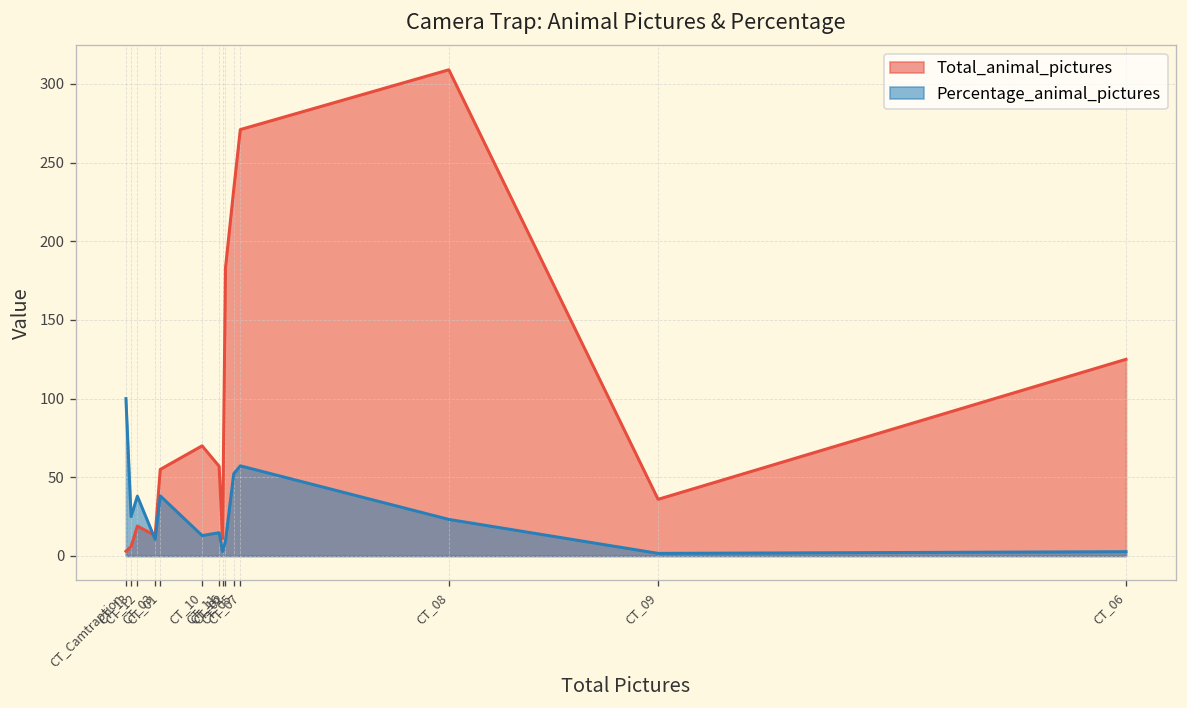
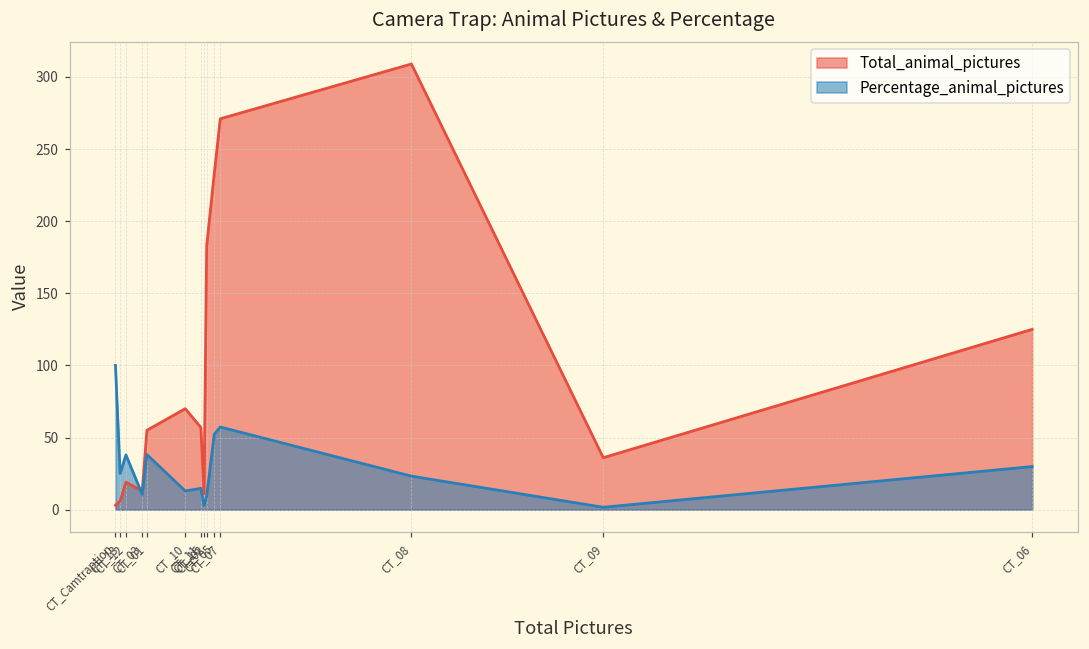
  {
    "Total_animal_pictures": {
      "CT_Camtraption": 3,
      "CT_13": 6,
      "CT_12": 19,
      "CT_03": 13,
      "CT_01": 55,
      "CT_10": 70,
      "CT_11": 57,
      "CT_16": 11,
      "CT_02": 183,
      "CT_05": 233,
      "CT_07": 271,
      "CT_08": 309,
      "CT_09": 36,
      "CT_06": 125
    },
    "Percentage_animal_pictures": {
      "CT_Camtraption": 100,
      "CT_13": 25,
      "CT_12": 38,
      "CT_03": 11,
      "CT_01": 38,
      "CT_10": 13,
      "CT_11": 15,
      "CT_16": 3,
      "CT_02": 9,
      "CT_05": 52,
      "CT_07": 57,
      "CT_08": 23,
      "CT_09": 2,
-     "CT_06": 3
+     "CT_06": 30
    }
  }
